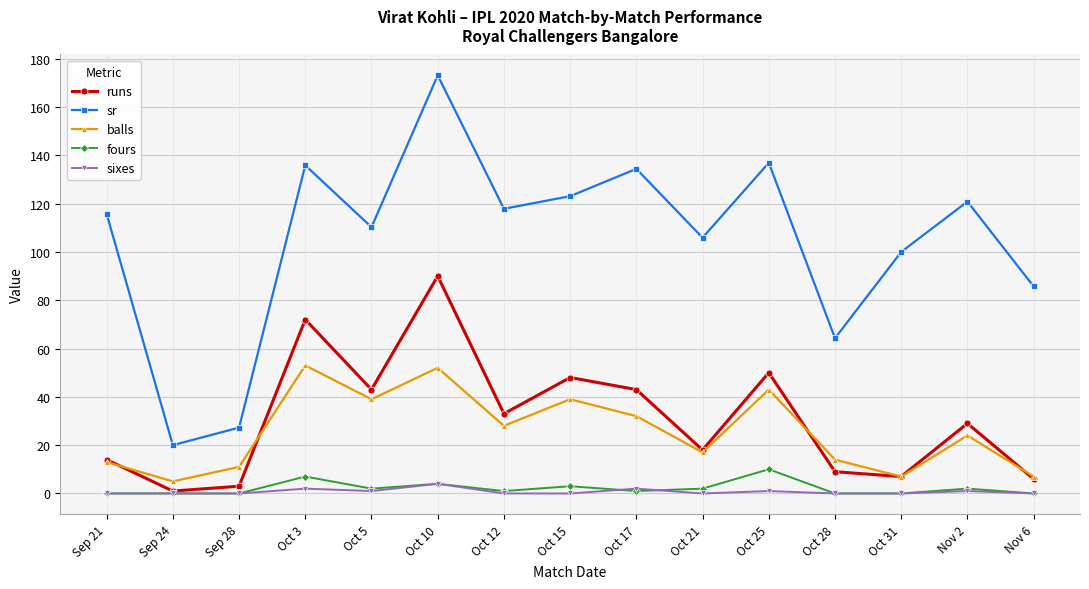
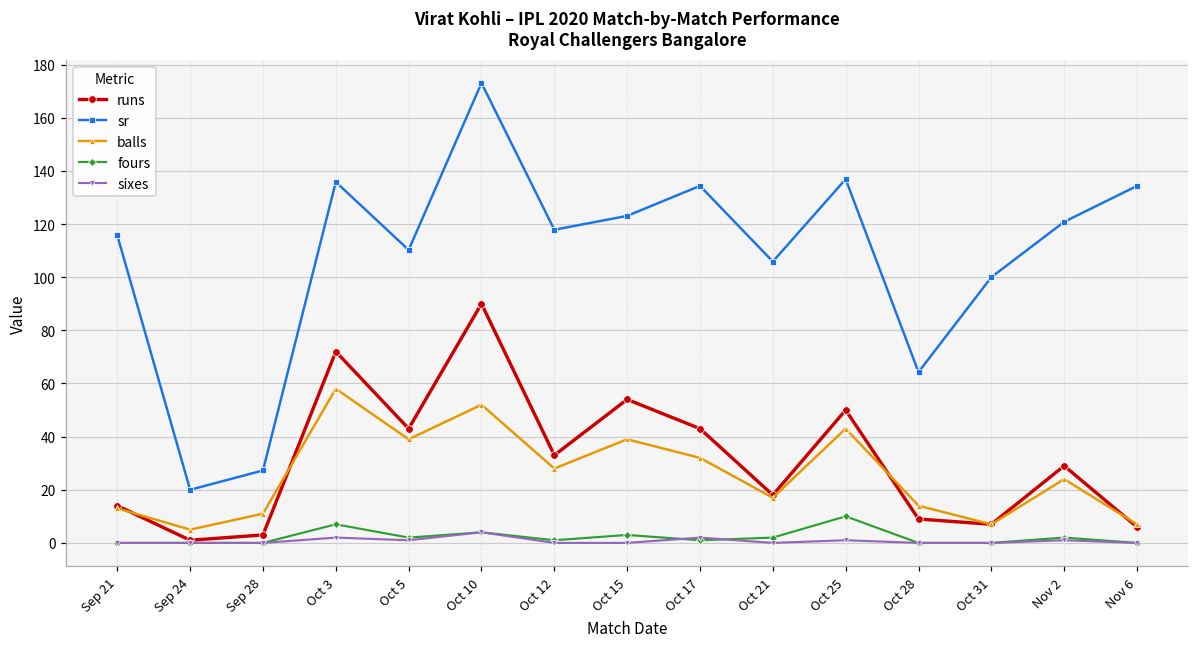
  {
    "runs": {
      "Sep 28": 3,
      "Oct 3": 72,
      "Oct 5": 43,
      "Oct 10": 90,
      "Oct 12": 33,
-     "Oct 15": 48,
+     "Oct 15": 54,
      "Oct 17": 43,
      "Oct 25": 50,
      "Oct 28": 9,
      "Nov 2": 29
    },
    "sr": {
      "Sep 21": 116,
      "Sep 24": 20,
      "Sep 28": 27,
      "Oct 3": 136,
      "Oct 5": 110,
      "Oct 10": 173,
      "Oct 12": 118,
      "Oct 15": 123,
      "Oct 17": 134,
      "Oct 21": 106,
      "Oct 25": 137,
      "Oct 28": 64,
      "Oct 31": 100,
      "Nov 2": 121,
-     "Nov 6": 86
+     "Nov 6": 134
    },
    "balls": {
      "Sep 24": 5,
      "Sep 28": 11,
-     "Oct 3": 53,
+     "Oct 3": 58,
      "Oct 5": 39,
      "Oct 10": 52,
      "Oct 12": 28,
      "Oct 15": 39,
      "Oct 17": 32,
      "Oct 25": 43,
      "Oct 28": 14,
      "Nov 2": 24
    },
    "fours": {
      "Oct 3": 7,
      "Oct 15": 3,
      "Oct 21": 2,
      "Oct 25": 10
    },
    "sixes": {
      "Oct 3": 2,
      "Oct 15": 0,
      "Oct 21": 0,
      "Oct 25": 1
    }
  }
